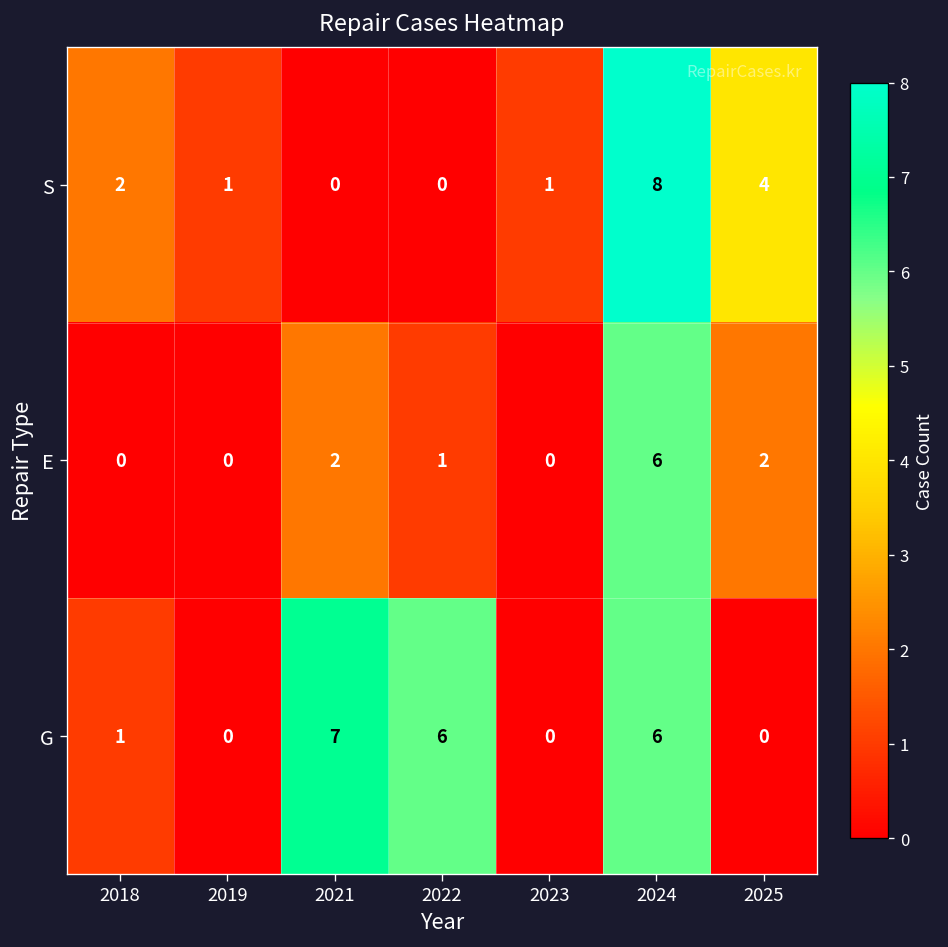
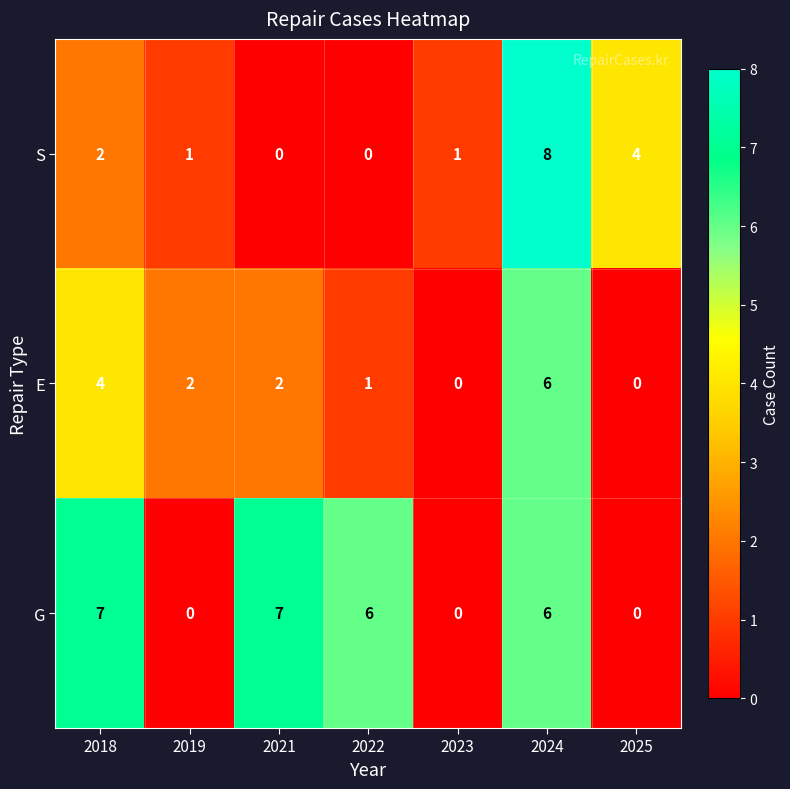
  {
    "S": {
      "2018": 2,
      "2019": 1,
      "2021": 0,
      "2022": 0,
      "2023": 1,
      "2024": 8
    },
    "E": {
-     "2018": 0,
-     "2019": 0,
+     "2018": 4,
+     "2019": 2,
      "2021": 2,
      "2022": 1,
      "2023": 0,
      "2024": 6,
-     "2025": 2
+     "2025": 0
    },
    "G": {
-     "2018": 1,
+     "2018": 7,
      "2019": 0,
      "2021": 7,
      "2022": 6,
      "2023": 0,
      "2024": 6,
      "2025": 0
    }
  }
